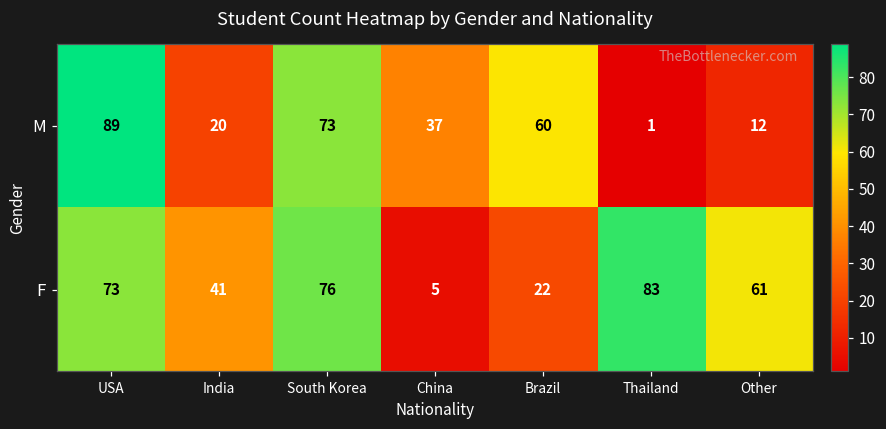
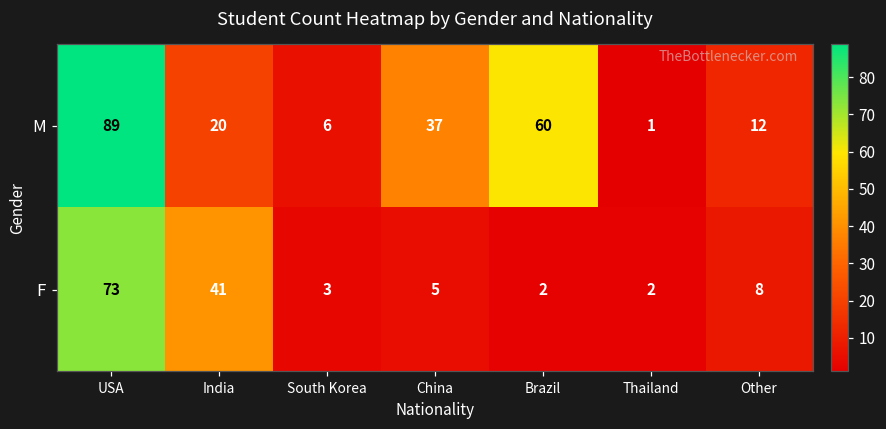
  {
    "M": {
      "USA": 89,
      "India": 20,
-     "South Korea": 73,
+     "South Korea": 6,
      "China": 37,
      "Brazil": 60,
      "Thailand": 1
    },
    "F": {
      "USA": 73,
      "India": 41,
-     "South Korea": 76,
+     "South Korea": 3,
      "China": 5,
-     "Brazil": 22,
-     "Thailand": 83,
-     "Other": 61
+     "Brazil": 2,
+     "Thailand": 2,
+     "Other": 8
    }
  }
